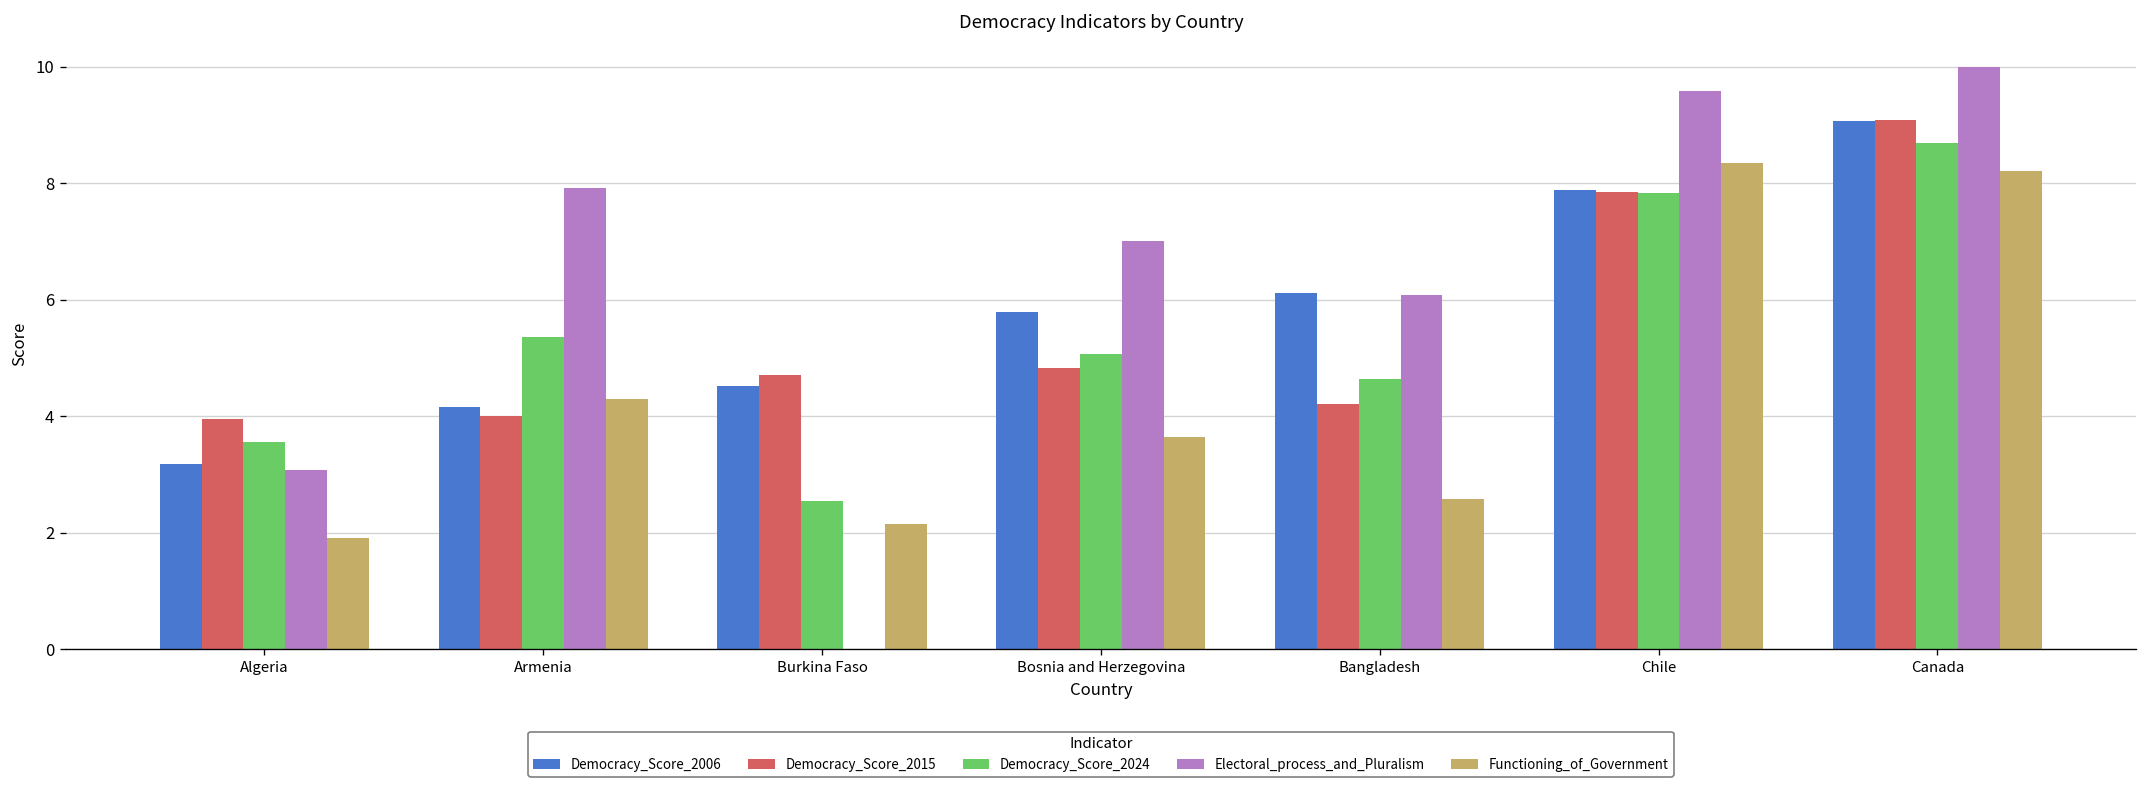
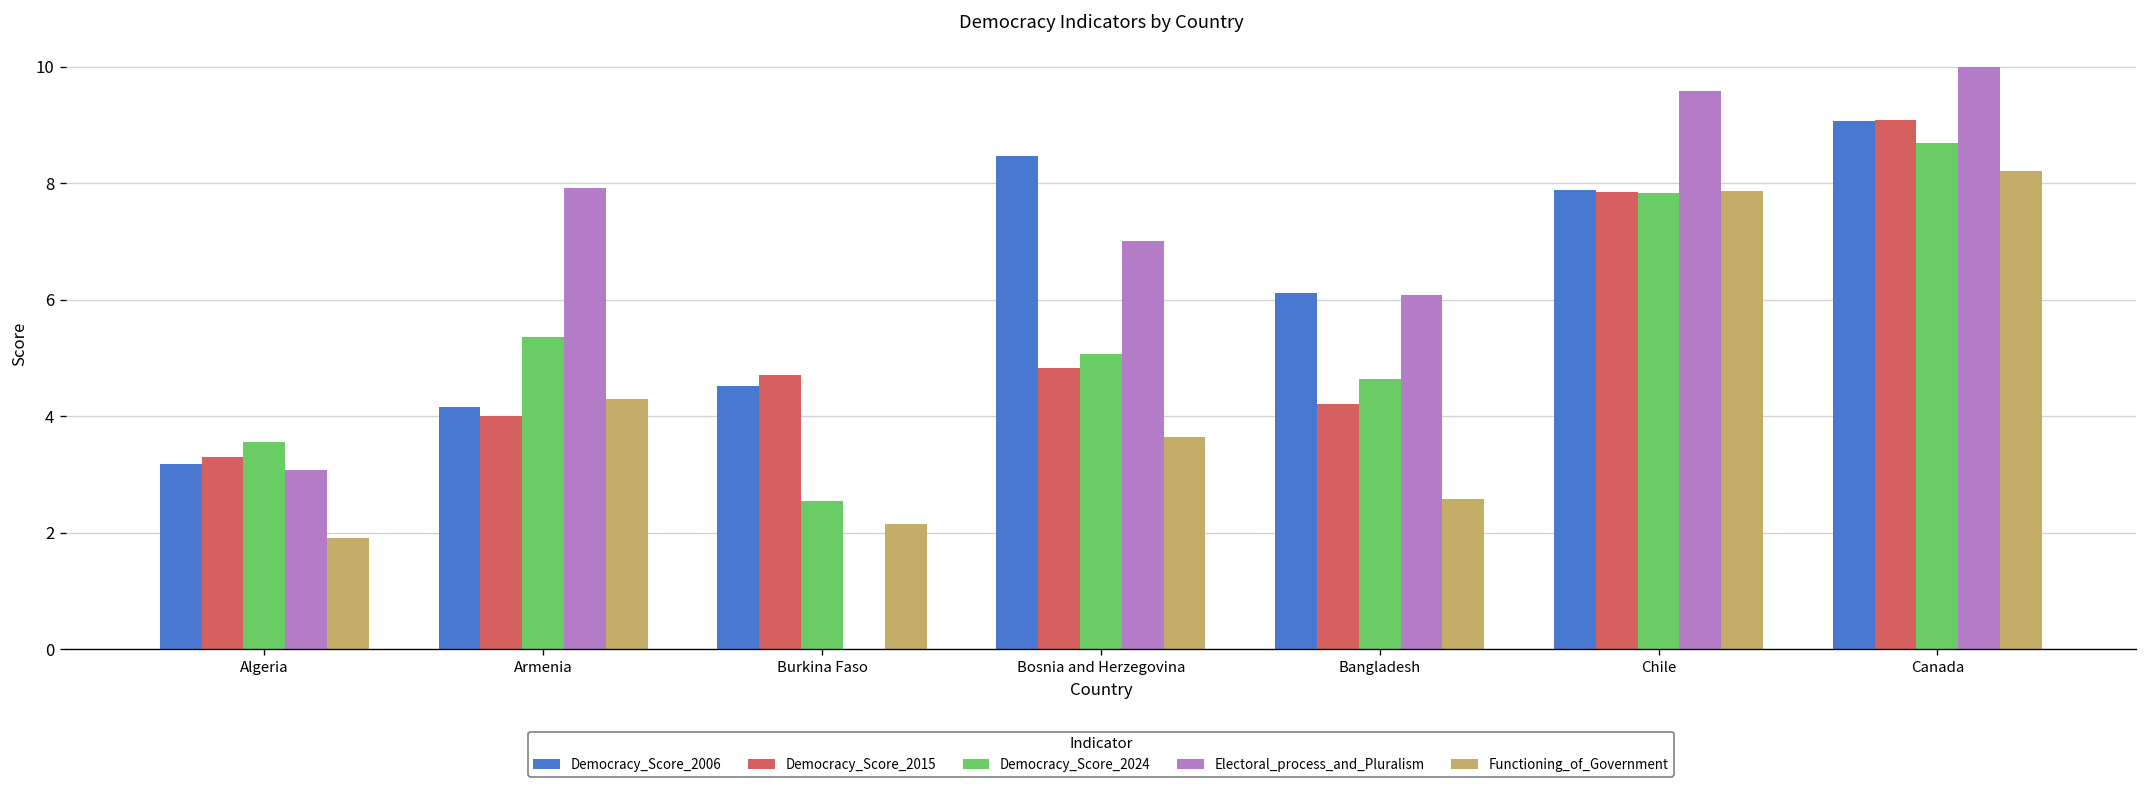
  {
    "Democracy_Score_2006": {
      "Algeria": 3.2,
      "Armenia": 4.2,
      "Burkina Faso": 4.5,
-     "Bosnia and Herzegovina": 5.8,
+     "Bosnia and Herzegovina": 8.5,
      "Bangladesh": 6.1,
      "Chile": 7.9,
      "Canada": 9.1
    },
    "Democracy_Score_2015": {
-     "Algeria": 4.0,
+     "Algeria": 3.3,
      "Armenia": 4.0,
      "Burkina Faso": 4.7,
      "Bosnia and Herzegovina": 4.8,
      "Bangladesh": 4.2,
      "Chile": 7.8,
      "Canada": 9.1
    },
    "Democracy_Score_2024": {
      "Algeria": 3.6,
      "Armenia": 5.4,
      "Burkina Faso": 2.6,
      "Bosnia and Herzegovina": 5.1,
      "Bangladesh": 4.6,
      "Chile": 7.8,
      "Canada": 8.7
    },
    "Electoral_process_and_Pluralism": {
      "Algeria": 3.1,
      "Armenia": 7.9,
      "Burkina Faso": 0.0,
      "Bosnia and Herzegovina": 7.0,
      "Bangladesh": 6.1,
      "Chile": 9.6,
      "Canada": 10.0
    },
    "Functioning_of_Government": {
      "Algeria": 1.9,
      "Armenia": 4.3,
      "Burkina Faso": 2.1,
      "Bosnia and Herzegovina": 3.6,
      "Bangladesh": 2.6,
-     "Chile": 8.4,
+     "Chile": 7.9,
      "Canada": 8.2
    }
  }
